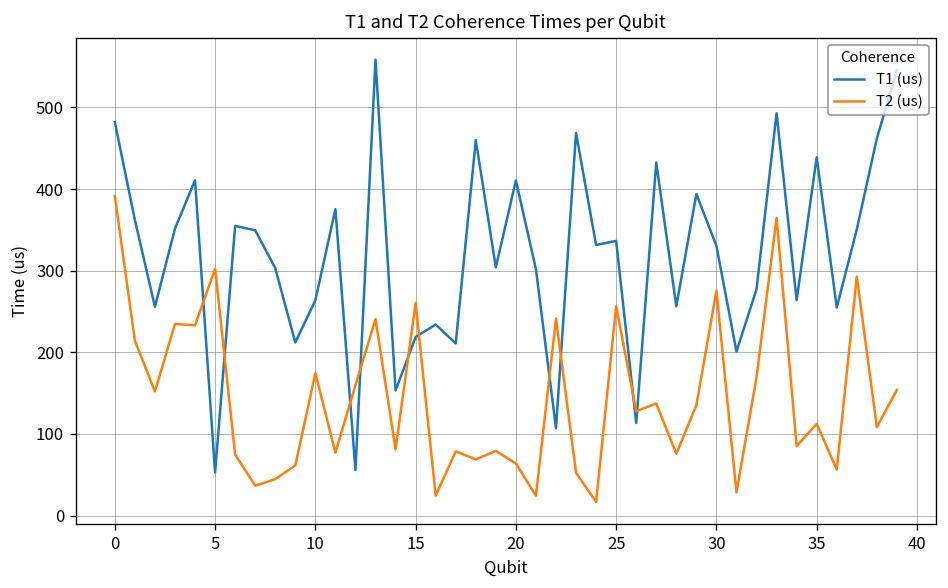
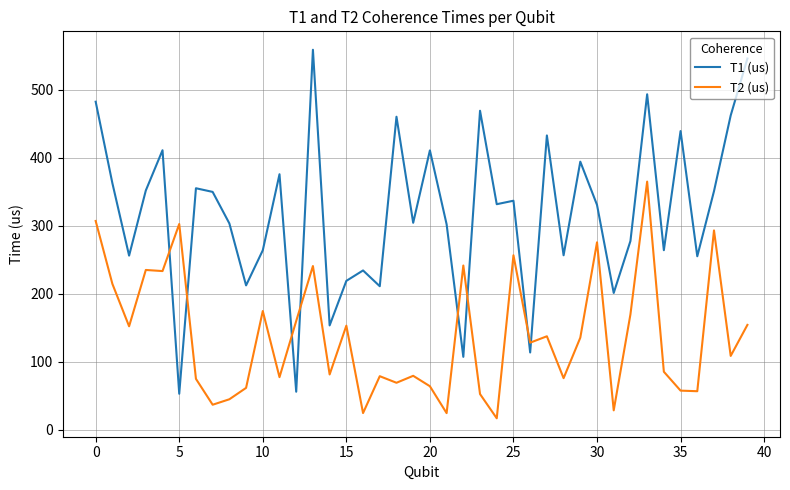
  {
    "T1 (us)": {
      "0": 480,
      "5": 50,
      "10": 260,
      "15": 220,
      "20": 410,
      "25": 340,
      "30": 330,
      "35": 440
    },
    "T2 (us)": {
-     "0": 390,
+     "0": 310,
      "5": 300,
      "10": 170,
-     "15": 260,
+     "15": 150,
      "20": 60,
      "25": 260,
      "30": 280,
-     "35": 110
+     "35": 60
    }
  }
